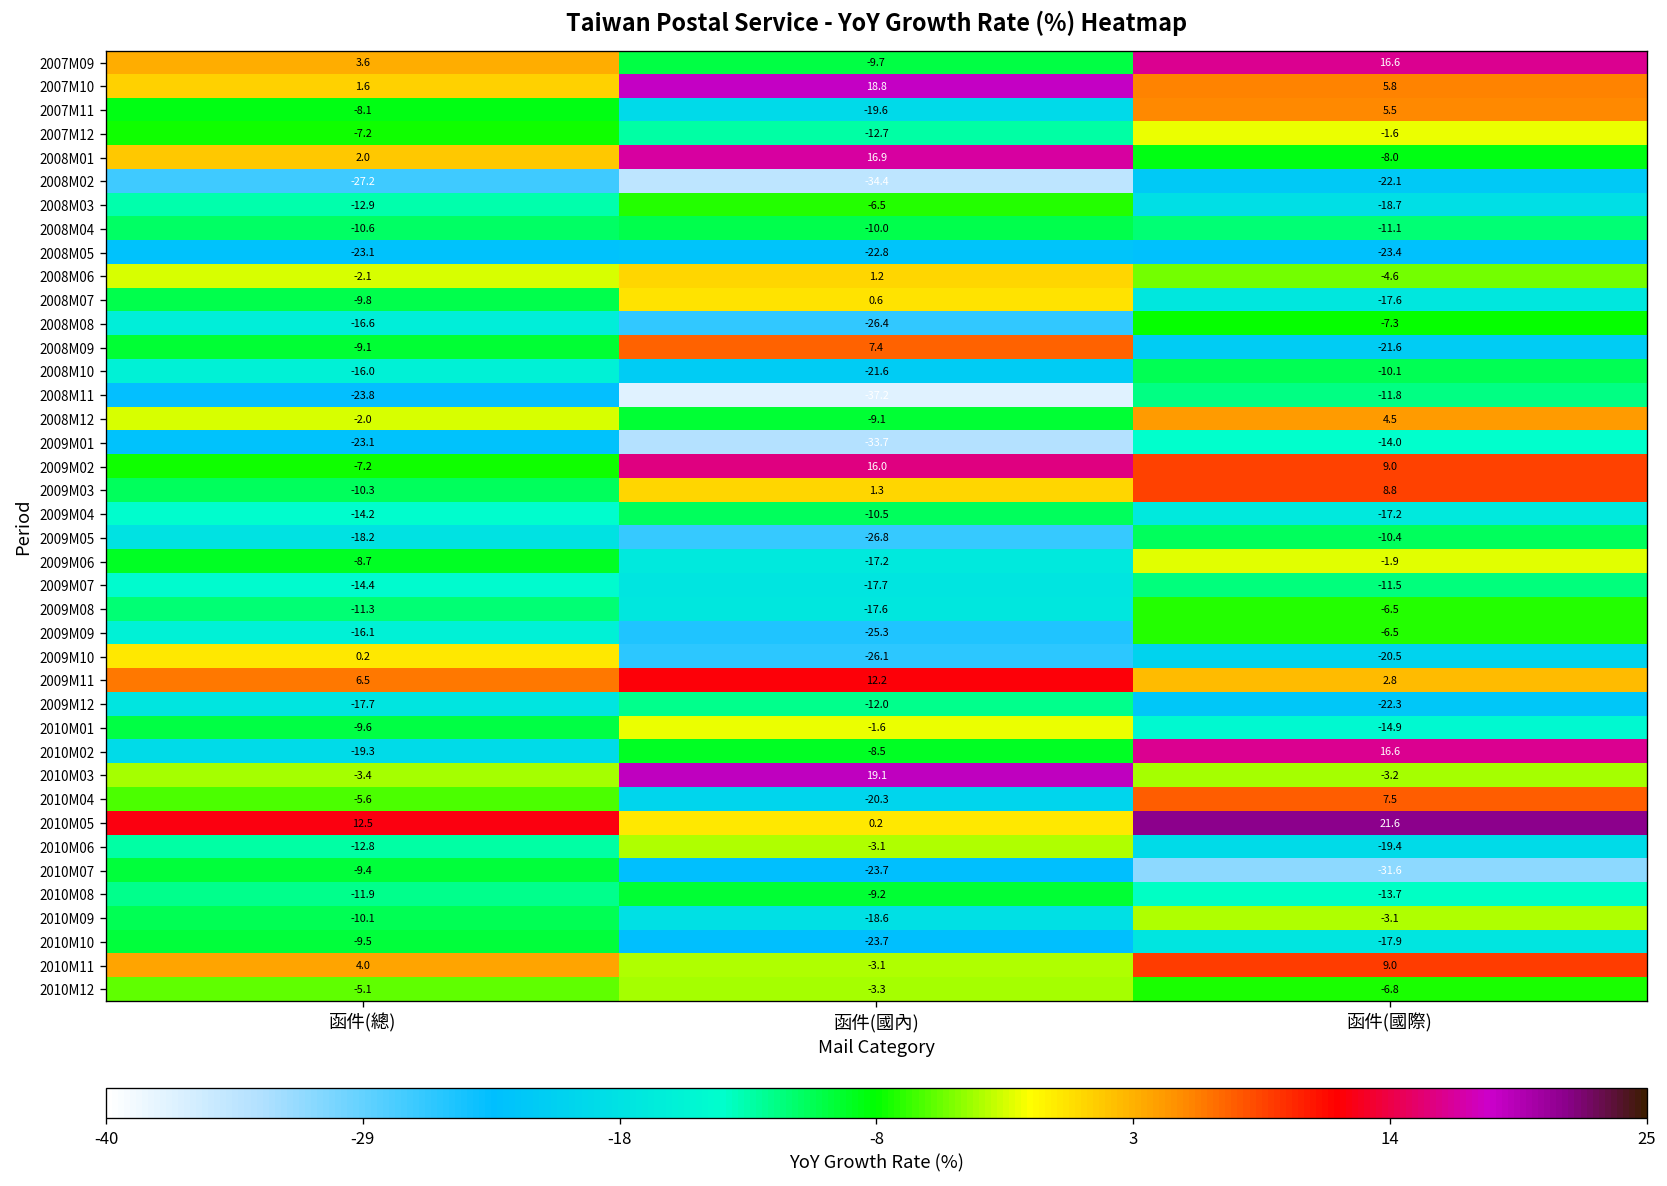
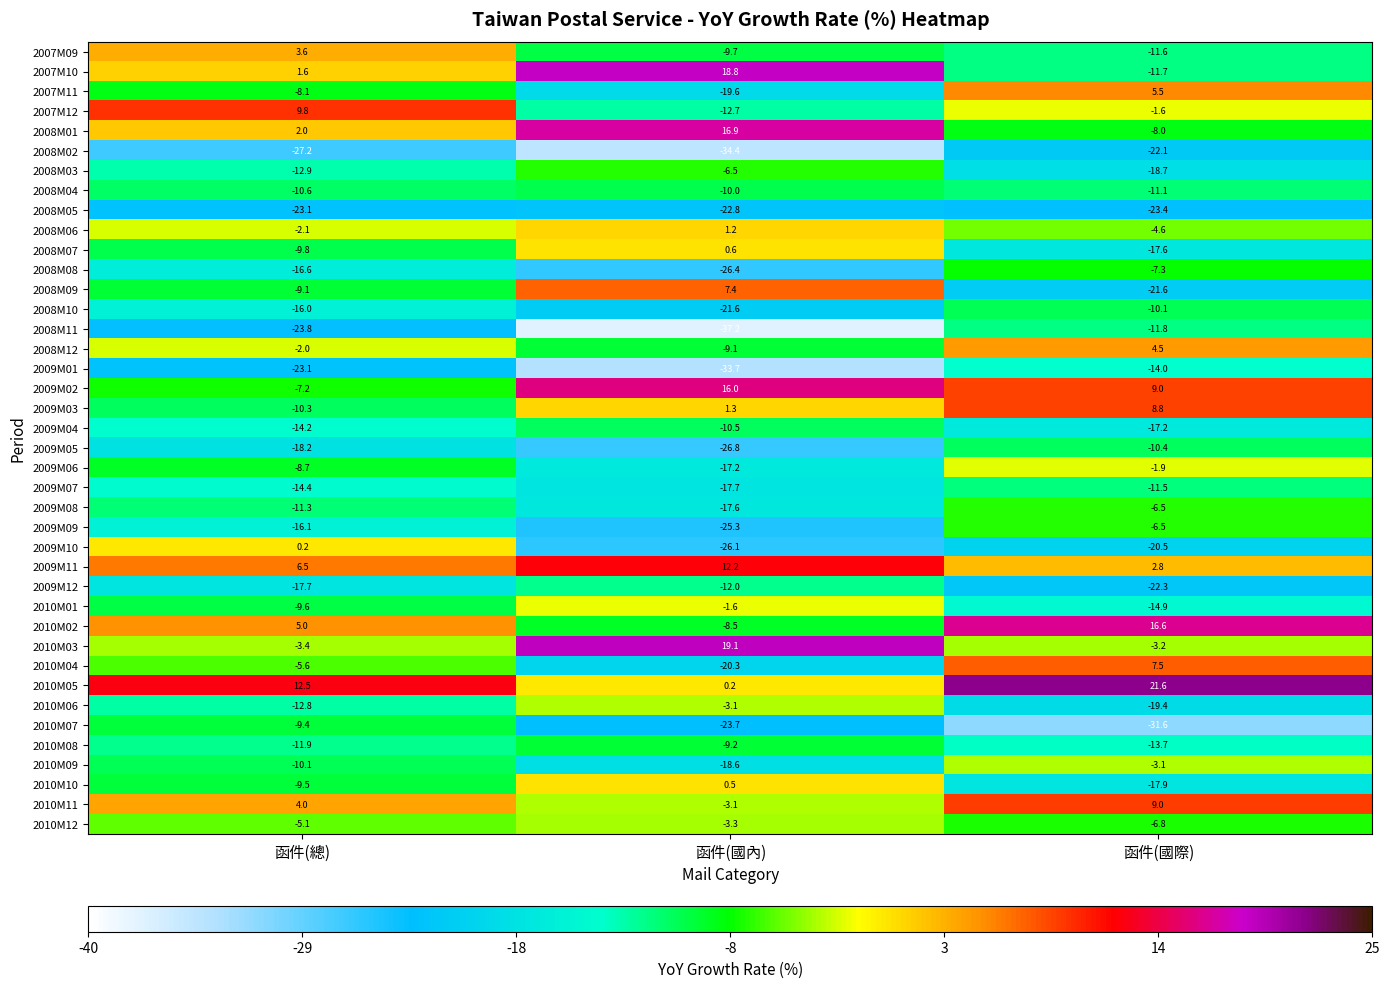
  {
    "2007M09": {
      "函件(總)": 3.6,
      "函件(國內)": -9.7,
-     "函件(國際)": 16.6
+     "函件(國際)": -11.6
    },
    "2007M10": {
      "函件(總)": 1.6,
      "函件(國內)": 18.8,
-     "函件(國際)": 5.8
+     "函件(國際)": -11.7
    },
    "2007M11": {
      "函件(總)": -8.1,
      "函件(國內)": -19.6,
      "函件(國際)": 5.5
    },
    "2007M12": {
-     "函件(總)": -7.2,
+     "函件(總)": 9.8,
      "函件(國內)": -12.7,
      "函件(國際)": -1.6
    },
    "2008M01": {
      "函件(總)": 2.0,
      "函件(國內)": 16.9,
      "函件(國際)": -8.0
    },
    "2008M02": {
      "函件(總)": -27.2,
      "函件(國內)": -34.4,
      "函件(國際)": -22.1
    },
    "2008M03": {
      "函件(總)": -12.9,
      "函件(國內)": -6.5,
      "函件(國際)": -18.7
    },
    "2008M04": {
      "函件(總)": -10.6,
      "函件(國內)": -10.0,
      "函件(國際)": -11.1
    },
    "2008M05": {
      "函件(總)": -23.1,
      "函件(國內)": -22.8,
      "函件(國際)": -23.4
    },
    "2008M06": {
      "函件(總)": -2.1,
      "函件(國內)": 1.2,
      "函件(國際)": -4.6
    },
    "2008M07": {
      "函件(總)": -9.8,
      "函件(國內)": 0.6,
      "函件(國際)": -17.6
    },
    "2008M08": {
      "函件(總)": -16.6,
      "函件(國內)": -26.4,
      "函件(國際)": -7.3
    },
    "2008M09": {
      "函件(總)": -9.1,
      "函件(國內)": 7.4,
      "函件(國際)": -21.6
    },
    "2008M10": {
      "函件(總)": -16.0,
      "函件(國內)": -21.6,
      "函件(國際)": -10.1
    },
    "2008M11": {
      "函件(總)": -23.8,
      "函件(國際)": -11.8
    },
    "2008M12": {
      "函件(總)": -2.0,
      "函件(國內)": -9.1,
      "函件(國際)": 4.5
    },
    "2009M01": {
      "函件(總)": -23.1,
      "函件(國內)": -33.7,
      "函件(國際)": -14.0
    },
    "2009M02": {
      "函件(總)": -7.2,
      "函件(國內)": 16.0,
      "函件(國際)": 9.0
    },
    "2009M03": {
      "函件(總)": -10.3,
      "函件(國內)": 1.3,
      "函件(國際)": 8.8
    },
    "2009M04": {
      "函件(總)": -14.2,
      "函件(國內)": -10.5,
      "函件(國際)": -17.2
    },
    "2009M05": {
      "函件(總)": -18.2,
      "函件(國內)": -26.8,
      "函件(國際)": -10.4
    },
    "2009M06": {
      "函件(總)": -8.7,
      "函件(國內)": -17.2,
      "函件(國際)": -1.9
    },
    "2009M07": {
      "函件(總)": -14.4,
      "函件(國內)": -17.7,
      "函件(國際)": -11.5
    },
    "2009M08": {
      "函件(總)": -11.3,
      "函件(國內)": -17.6,
      "函件(國際)": -6.5
    },
    "2009M09": {
      "函件(總)": -16.1,
      "函件(國內)": -25.3,
      "函件(國際)": -6.5
    },
    "2009M10": {
      "函件(總)": 0.2,
      "函件(國內)": -26.1,
      "函件(國際)": -20.5
    },
    "2009M11": {
      "函件(總)": 6.5,
      "函件(國內)": 12.2,
      "函件(國際)": 2.8
    },
    "2009M12": {
      "函件(總)": -17.7,
      "函件(國內)": -12.0,
      "函件(國際)": -22.3
    },
    "2010M01": {
      "函件(總)": -9.6,
      "函件(國內)": -1.6,
      "函件(國際)": -14.9
    },
    "2010M02": {
-     "函件(總)": -19.3,
+     "函件(總)": 5.0,
      "函件(國內)": -8.5,
      "函件(國際)": 16.6
    },
    "2010M03": {
      "函件(總)": -3.4,
      "函件(國內)": 19.1,
      "函件(國際)": -3.2
    },
    "2010M04": {
      "函件(總)": -5.6,
      "函件(國內)": -20.3,
      "函件(國際)": 7.5
    },
    "2010M05": {
      "函件(總)": 12.5,
      "函件(國內)": 0.2,
      "函件(國際)": 21.6
    },
    "2010M06": {
      "函件(總)": -12.8,
      "函件(國內)": -3.1,
      "函件(國際)": -19.4
    },
    "2010M07": {
      "函件(總)": -9.4,
      "函件(國內)": -23.7,
      "函件(國際)": -31.6
    },
    "2010M08": {
      "函件(總)": -11.9,
      "函件(國內)": -9.2,
      "函件(國際)": -13.7
    },
    "2010M09": {
      "函件(總)": -10.1,
      "函件(國內)": -18.6,
      "函件(國際)": -3.1
    },
    "2010M10": {
      "函件(總)": -9.5,
-     "函件(國內)": -23.7,
+     "函件(國內)": 0.5,
      "函件(國際)": -17.9
    },
    "2010M11": {
      "函件(總)": 4.0,
      "函件(國內)": -3.1,
      "函件(國際)": 9.0
    },
    "2010M12": {
      "函件(總)": -5.1,
      "函件(國內)": -3.3,
      "函件(國際)": -6.8
    }
  }
